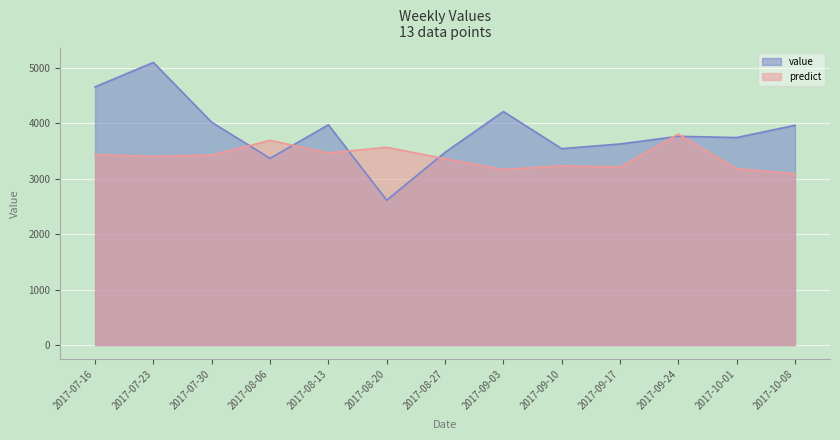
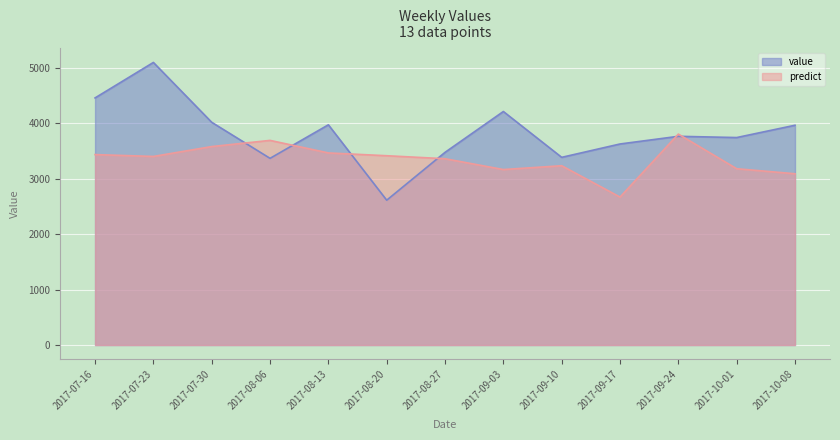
  {
    "value": {
-     "2017-07-16": 4700,
+     "2017-07-16": 4500,
      "2017-07-23": 5100,
      "2017-07-30": 4000,
      "2017-08-06": 3400,
      "2017-08-13": 4000,
      "2017-08-20": 2600,
      "2017-08-27": 3500,
      "2017-09-03": 4200,
-     "2017-09-10": 3500,
+     "2017-09-10": 3400,
      "2017-09-17": 3600,
      "2017-10-01": 3700,
      "2017-10-08": 4000
    },
    "predict": {
      "2017-07-16": 3400,
      "2017-07-23": 3400,
-     "2017-07-30": 3400,
+     "2017-07-30": 3600,
      "2017-08-06": 3700,
      "2017-08-13": 3500,
-     "2017-08-20": 3600,
+     "2017-08-20": 3400,
      "2017-08-27": 3400,
      "2017-09-03": 3200,
      "2017-09-10": 3200,
-     "2017-09-17": 3200,
+     "2017-09-17": 2700,
      "2017-10-01": 3200,
      "2017-10-08": 3100
    }
  }
